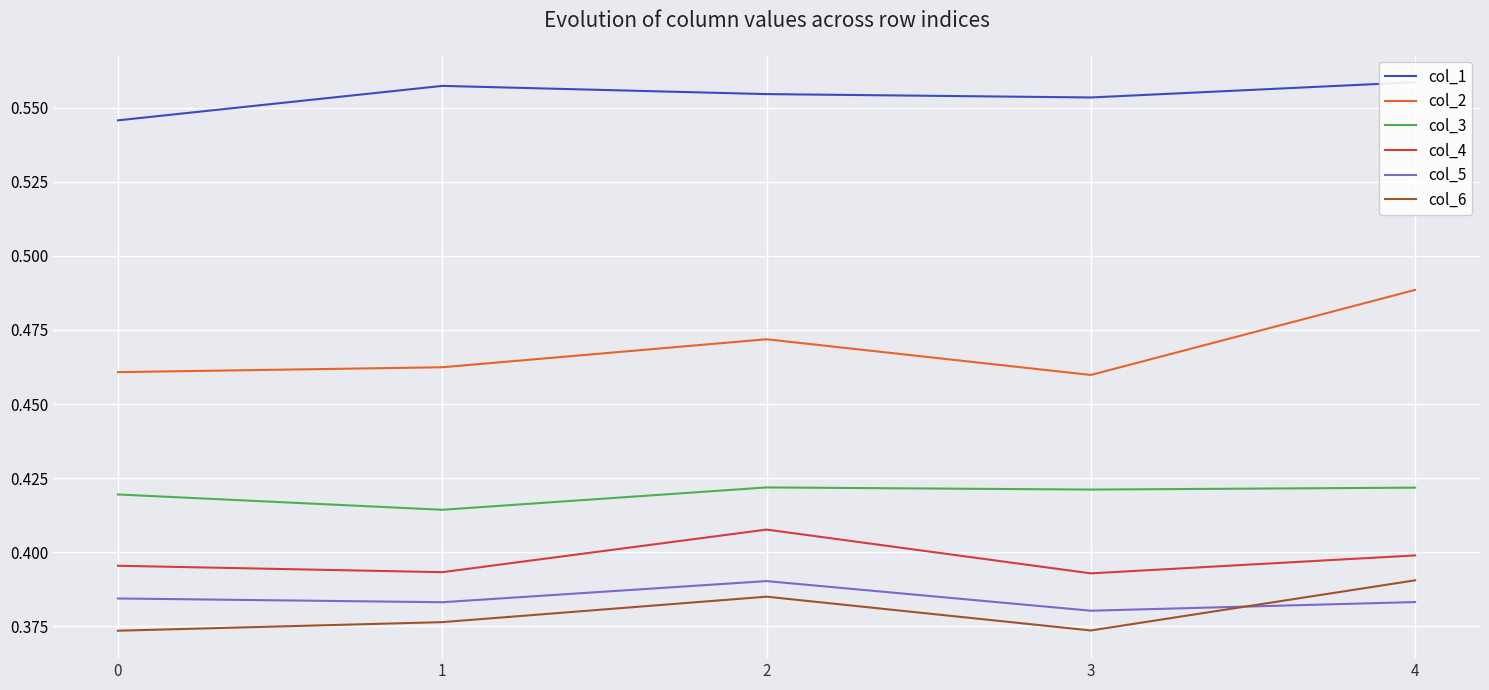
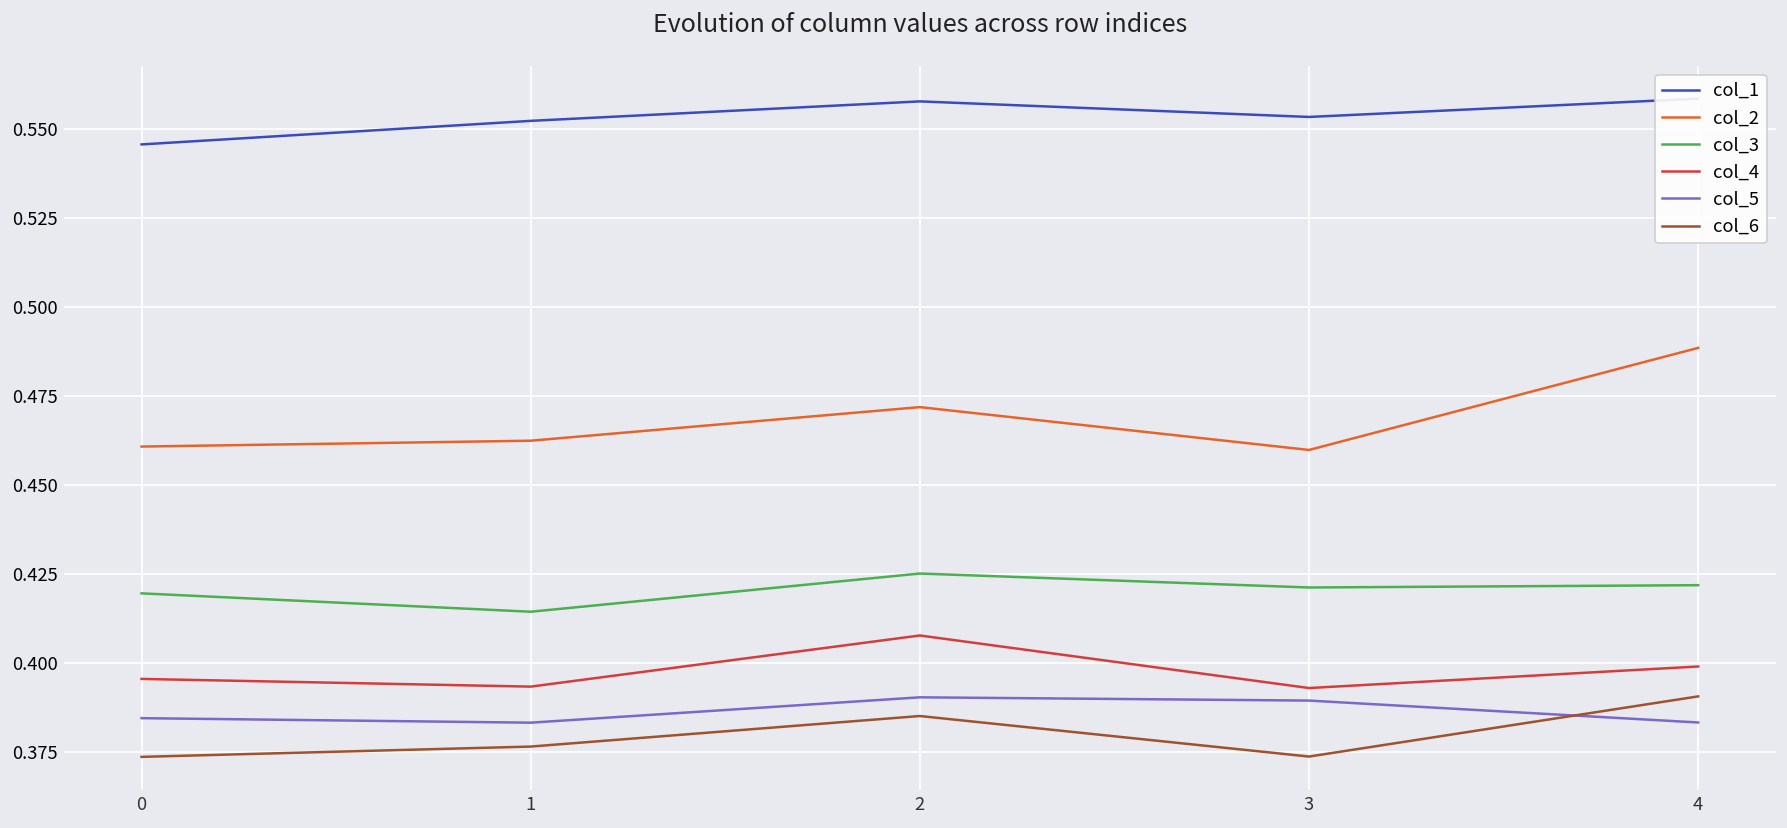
  {
    "col_1": {
      "0": 0.546,
-     "1": 0.557,
-     "2": 0.555,
+     "1": 0.552,
+     "2": 0.558,
      "3": 0.553
    },
    "col_3": {
      "0": 0.419,
      "1": 0.414,
-     "2": 0.422,
+     "2": 0.425,
      "3": 0.421,
      "4": 0.422
    },
    "col_5": {
      "0": 0.384,
      "1": 0.383,
      "2": 0.390,
-     "3": 0.380,
+     "3": 0.389,
      "4": 0.383
    },
    "col_6": {
      "0": 0.374,
      "1": 0.376,
      "2": 0.385,
      "3": 0.374,
      "4": 0.391
    }
  }
